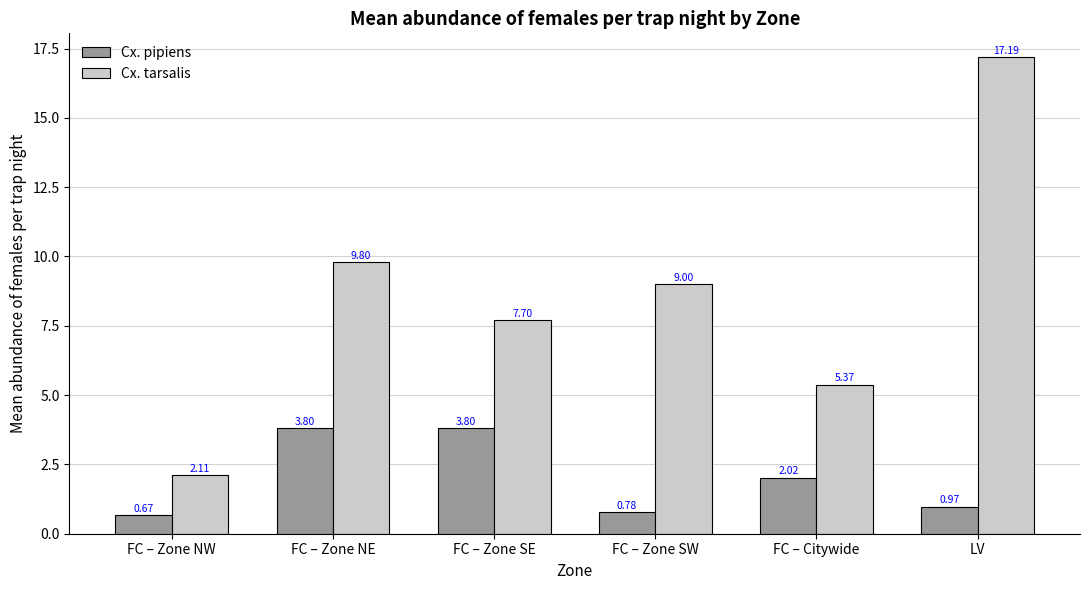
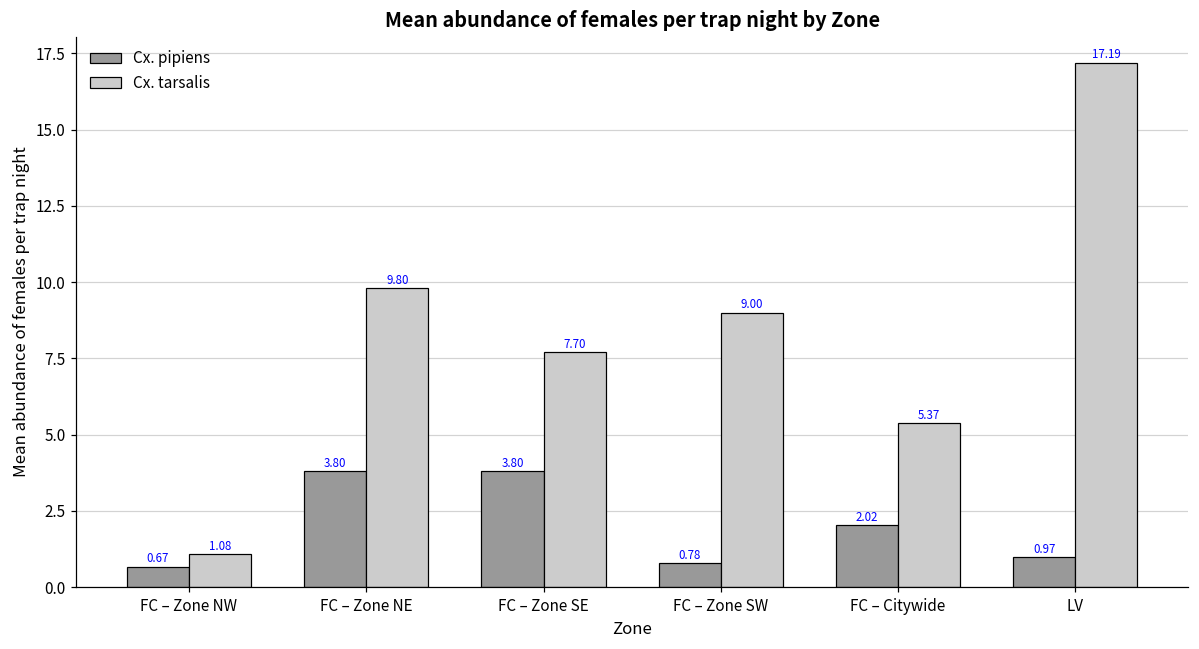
  {
    "Cx. pipiens": {
      "FC – Zone NW": 0.67,
      "FC – Zone NE": 3.80,
      "FC – Zone SE": 3.80,
      "FC – Zone SW": 0.78,
      "FC – Citywide": 2.02,
      "LV": 0.97
    },
    "Cx. tarsalis": {
-     "FC – Zone NW": 2.11,
+     "FC – Zone NW": 1.08,
      "FC – Zone NE": 9.80,
      "FC – Zone SE": 7.70,
      "FC – Zone SW": 9.00,
      "FC – Citywide": 5.37,
      "LV": 17.19
    }
  }
